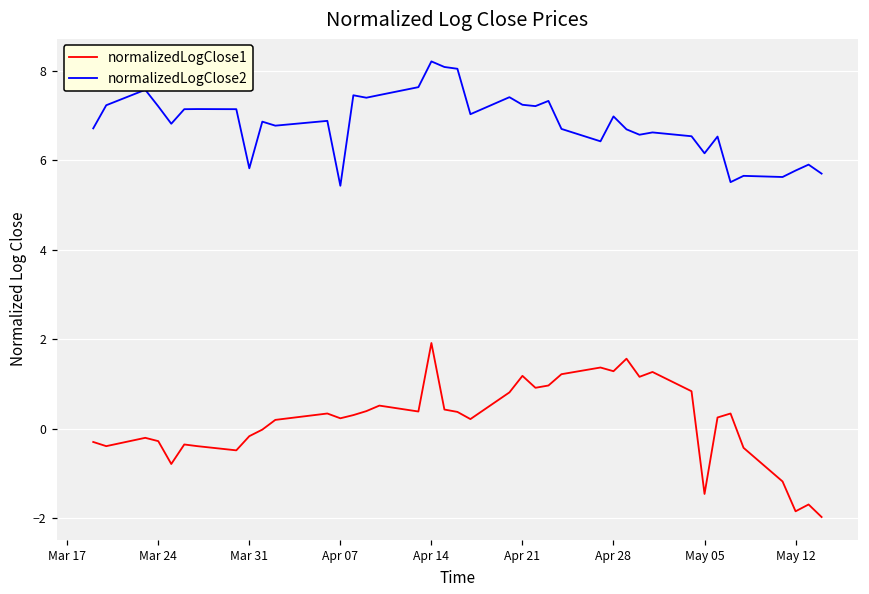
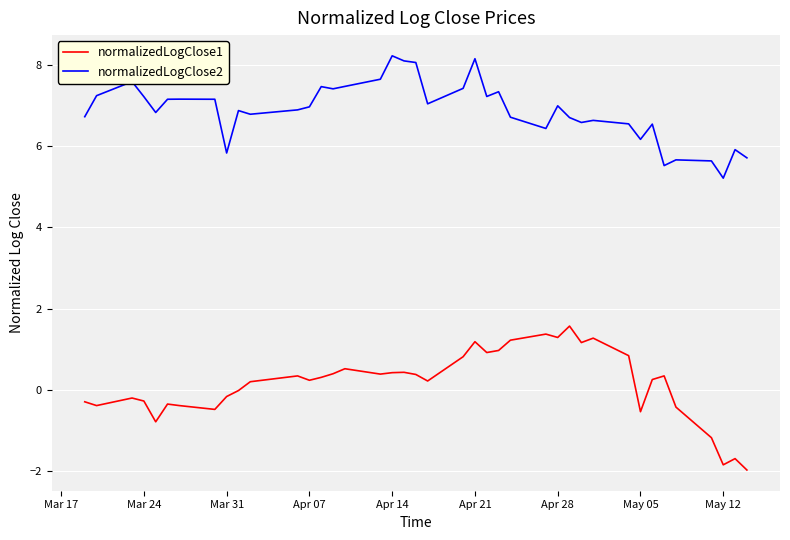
  {
    "normalizedLogClose1": {
      "Mar 24": -0.3,
      "Mar 31": -0.2,
      "Apr 07": 0.2,
-     "Apr 14": 1.9,
+     "Apr 14": 0.4,
      "Apr 21": 1.2,
      "Apr 28": 1.3,
-     "May 05": -1.5,
+     "May 05": -0.5,
      "May 12": -1.8
    },
    "normalizedLogClose2": {
      "Mar 24": 7.2,
      "Mar 31": 5.8,
-     "Apr 07": 5.4,
+     "Apr 07": 7.0,
      "Apr 14": 8.2,
-     "Apr 21": 7.2,
+     "Apr 21": 8.1,
      "Apr 28": 7.0,
      "May 05": 6.2,
-     "May 12": 5.8
+     "May 12": 5.2
    }
  }
